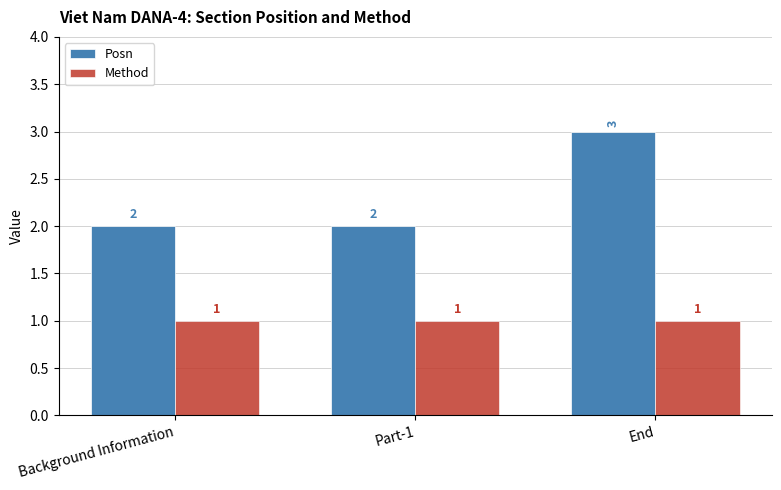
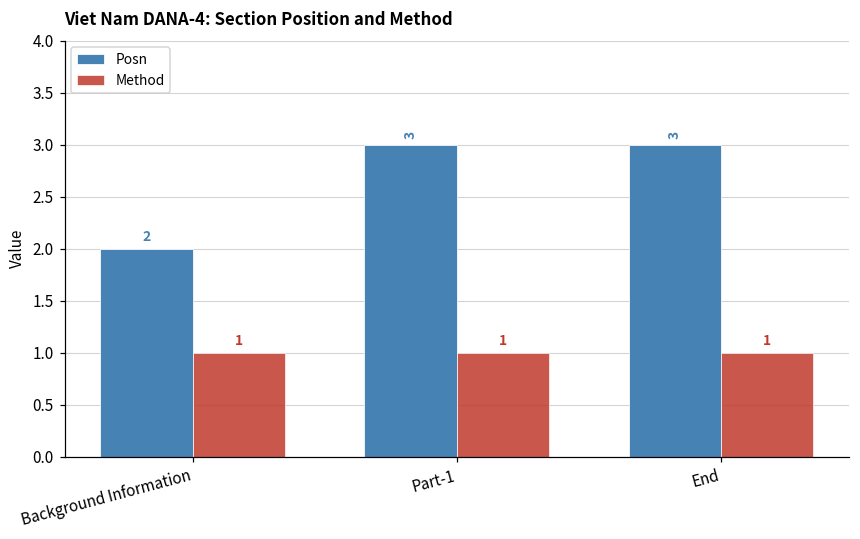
  {
    "Posn": {
      "Background Information": 2,
-     "Part-1": 2,
+     "Part-1": 3,
      "End": 3
    },
    "Method": {
      "Background Information": 1,
      "Part-1": 1,
      "End": 1
    }
  }
